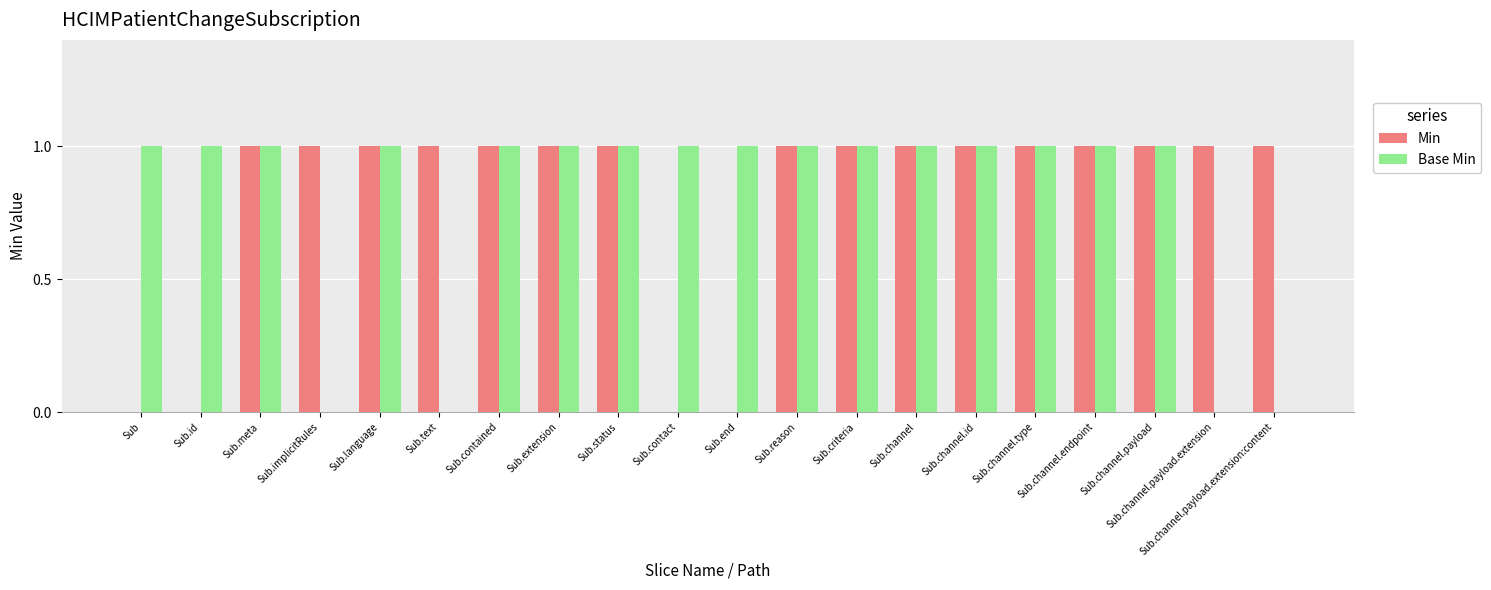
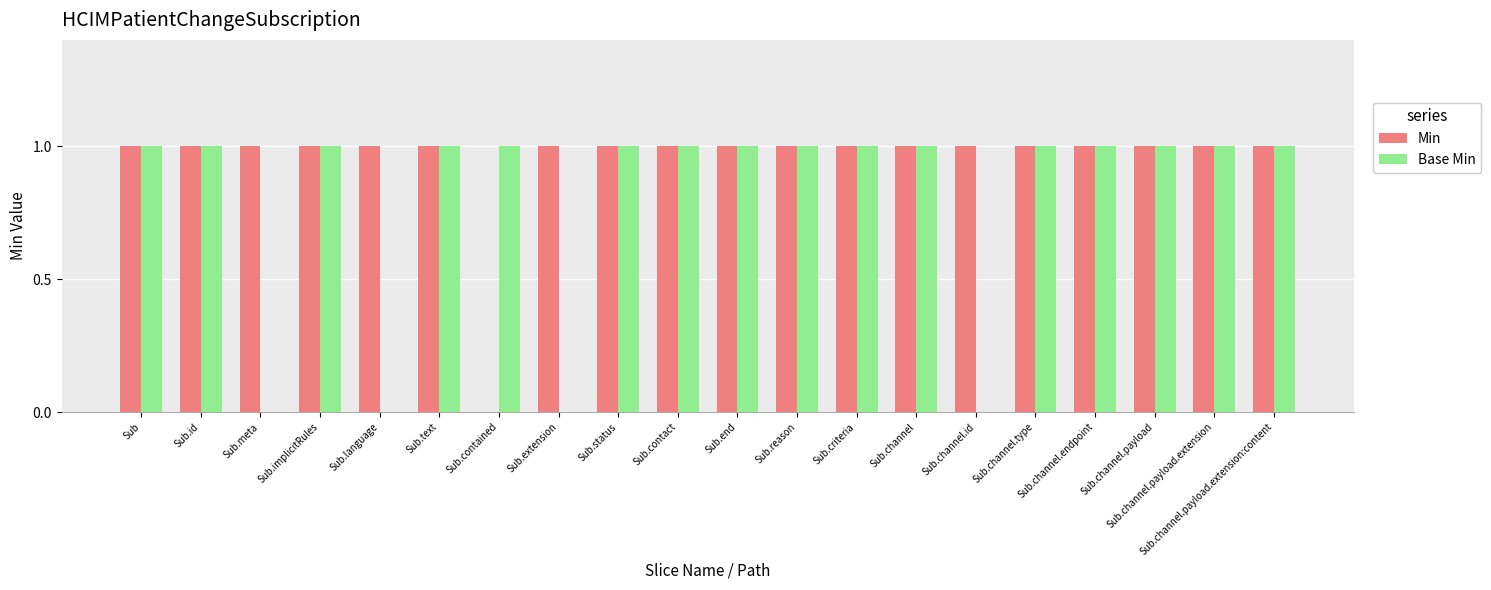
  {
    "Min": {
-     "Sub": 0,
-     "Sub.id": 0,
+     "Sub": 1,
+     "Sub.id": 1,
      "Sub.meta": 1,
      "Sub.implicitRules": 1,
      "Sub.language": 1,
      "Sub.text": 1,
-     "Sub.contained": 1,
+     "Sub.contained": 0,
      "Sub.extension": 1,
      "Sub.status": 1,
-     "Sub.contact": 0,
-     "Sub.end": 0,
+     "Sub.contact": 1,
+     "Sub.end": 1,
      "Sub.reason": 1,
      "Sub.criteria": 1,
      "Sub.channel": 1,
      "Sub.channel.id": 1,
      "Sub.channel.type": 1,
      "Sub.channel.endpoint": 1,
      "Sub.channel.payload": 1,
      "Sub.channel.payload.extension": 1,
      "Sub.channel.payload.extension:content": 1
    },
    "Base Min": {
      "Sub": 1,
      "Sub.id": 1,
-     "Sub.meta": 1,
-     "Sub.implicitRules": 0,
-     "Sub.language": 1,
-     "Sub.text": 0,
+     "Sub.meta": 0,
+     "Sub.implicitRules": 1,
+     "Sub.language": 0,
+     "Sub.text": 1,
      "Sub.contained": 1,
-     "Sub.extension": 1,
+     "Sub.extension": 0,
      "Sub.status": 1,
      "Sub.contact": 1,
      "Sub.end": 1,
      "Sub.reason": 1,
      "Sub.criteria": 1,
      "Sub.channel": 1,
-     "Sub.channel.id": 1,
+     "Sub.channel.id": 0,
      "Sub.channel.type": 1,
      "Sub.channel.endpoint": 1,
      "Sub.channel.payload": 1,
-     "Sub.channel.payload.extension": 0,
-     "Sub.channel.payload.extension:content": 0
+     "Sub.channel.payload.extension": 1,
+     "Sub.channel.payload.extension:content": 1
    }
  }
